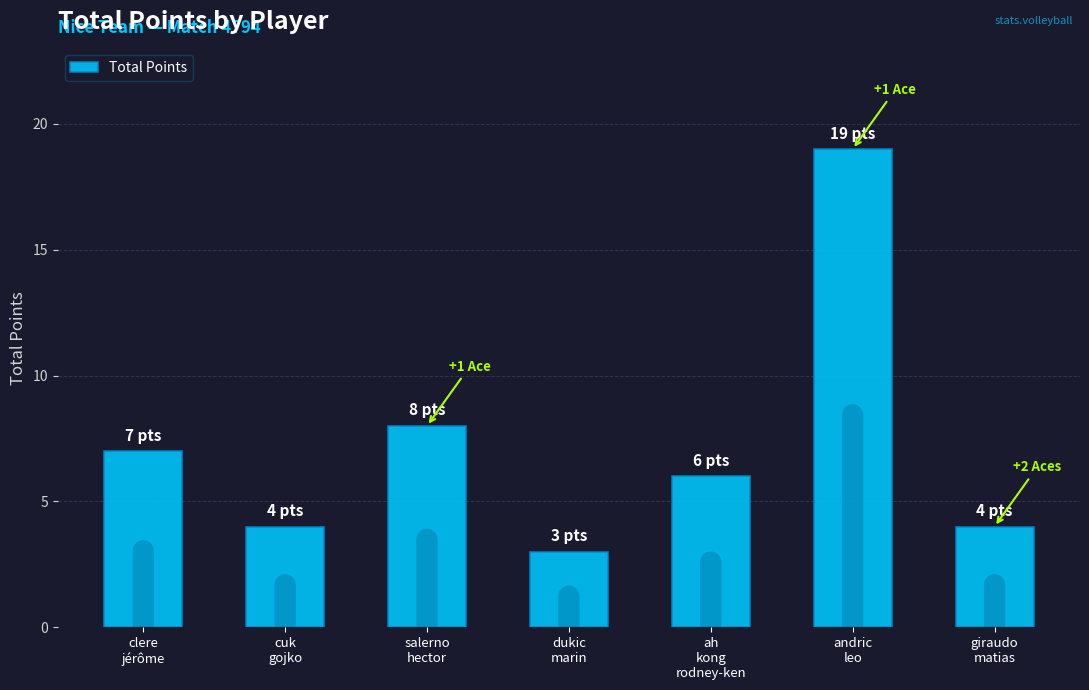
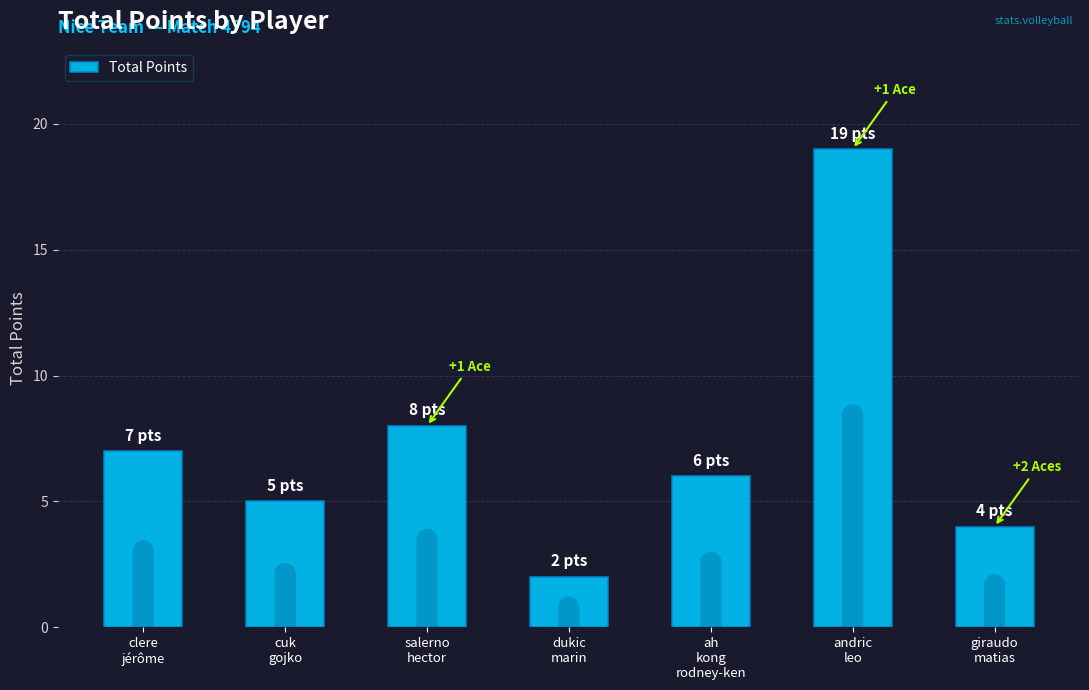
  {
-   "cuk gojko": 4,
-   "dukic marin": 3
+   "cuk gojko": 5,
+   "dukic marin": 2
  }
